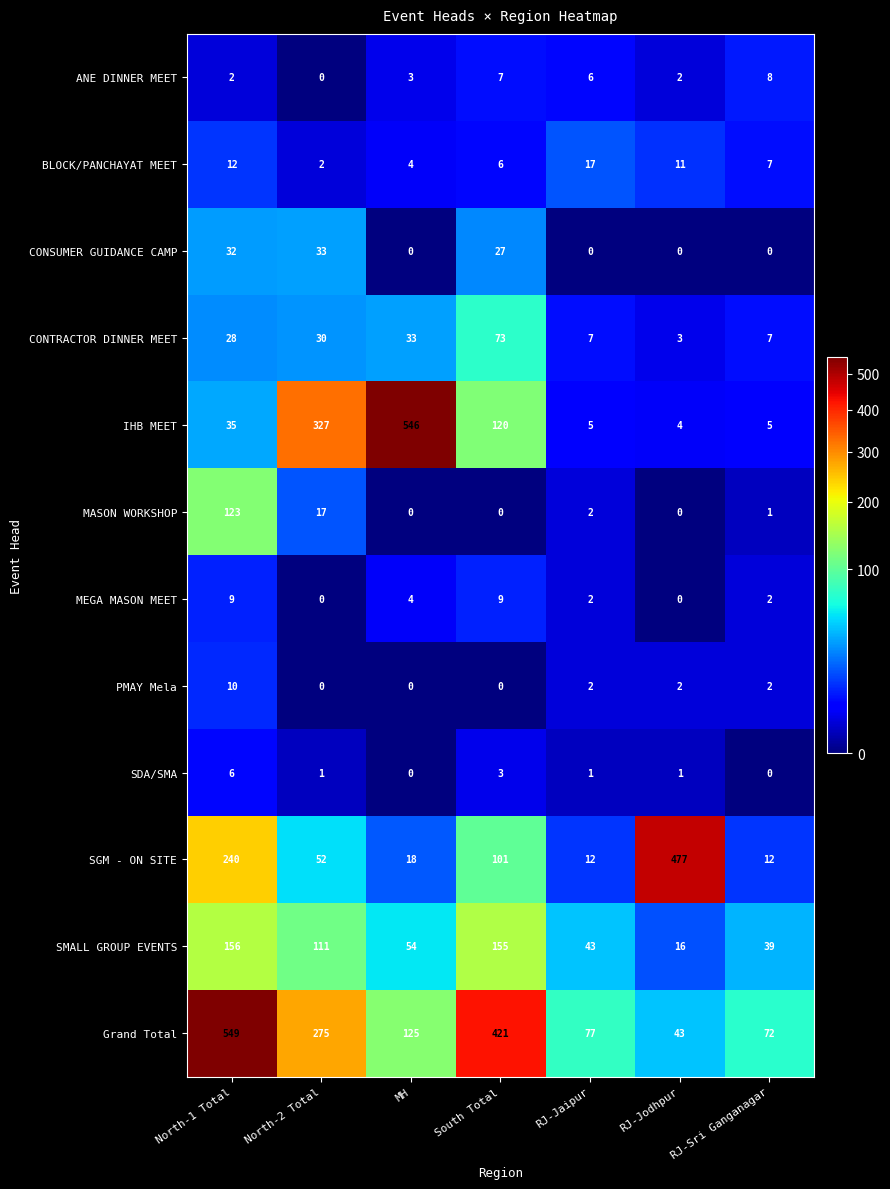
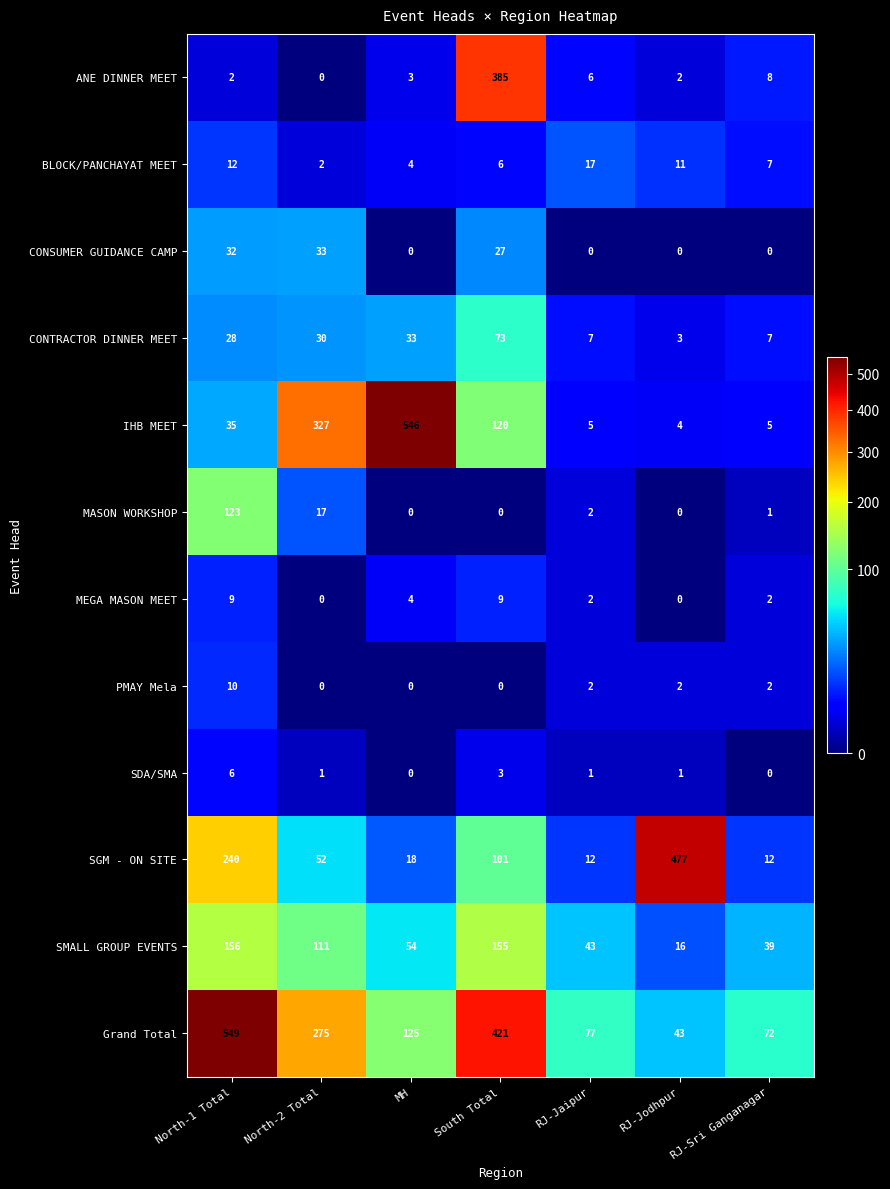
  {
    "ANE DINNER MEET": {
      "North-1 Total": 2,
      "North-2 Total": 0,
      "MH": 3,
-     "South Total": 7,
+     "South Total": 385,
      "RJ-Jaipur": 6,
      "RJ-Jodhpur": 2,
      "RJ-Sri Ganganagar": 8
    },
    "BLOCK/PANCHAYAT MEET": {
      "North-1 Total": 12,
      "North-2 Total": 2,
      "MH": 4,
      "South Total": 6,
      "RJ-Jaipur": 17,
      "RJ-Jodhpur": 11,
      "RJ-Sri Ganganagar": 7
    },
    "CONSUMER GUIDANCE CAMP": {
      "North-1 Total": 32,
      "North-2 Total": 33,
      "MH": 0,
      "South Total": 27,
      "RJ-Jaipur": 0,
      "RJ-Jodhpur": 0,
      "RJ-Sri Ganganagar": 0
    },
    "CONTRACTOR DINNER MEET": {
      "North-1 Total": 28,
      "North-2 Total": 30,
      "MH": 33,
      "South Total": 73,
      "RJ-Jaipur": 7,
      "RJ-Jodhpur": 3,
      "RJ-Sri Ganganagar": 7
    },
    "IHB MEET": {
      "North-1 Total": 35,
      "North-2 Total": 327,
      "MH": 546,
      "South Total": 120,
      "RJ-Jaipur": 5,
      "RJ-Jodhpur": 4,
      "RJ-Sri Ganganagar": 5
    },
    "MASON WORKSHOP": {
      "North-1 Total": 123,
      "North-2 Total": 17,
      "MH": 0,
      "South Total": 0,
      "RJ-Jaipur": 2,
      "RJ-Jodhpur": 0,
      "RJ-Sri Ganganagar": 1
    },
    "MEGA MASON MEET": {
      "North-1 Total": 9,
      "North-2 Total": 0,
      "MH": 4,
      "South Total": 9,
      "RJ-Jaipur": 2,
      "RJ-Jodhpur": 0,
      "RJ-Sri Ganganagar": 2
    },
    "PMAY Mela": {
      "North-1 Total": 10,
      "North-2 Total": 0,
      "MH": 0,
      "South Total": 0,
      "RJ-Jaipur": 2,
      "RJ-Jodhpur": 2,
      "RJ-Sri Ganganagar": 2
    },
    "SDA/SMA": {
      "North-1 Total": 6,
      "North-2 Total": 1,
      "MH": 0,
      "South Total": 3,
      "RJ-Jaipur": 1,
      "RJ-Jodhpur": 1,
      "RJ-Sri Ganganagar": 0
    },
    "SGM - ON SITE": {
      "North-1 Total": 240,
      "North-2 Total": 52,
      "MH": 18,
      "South Total": 101,
      "RJ-Jaipur": 12,
      "RJ-Jodhpur": 477,
      "RJ-Sri Ganganagar": 12
    },
    "SMALL GROUP EVENTS": {
      "North-1 Total": 156,
      "North-2 Total": 111,
      "MH": 54,
      "South Total": 155,
      "RJ-Jaipur": 43,
      "RJ-Jodhpur": 16,
      "RJ-Sri Ganganagar": 39
    },
    "Grand Total": {
      "North-1 Total": 549,
      "North-2 Total": 275,
      "MH": 125,
      "South Total": 421,
      "RJ-Jaipur": 77,
      "RJ-Jodhpur": 43,
      "RJ-Sri Ganganagar": 72
    }
  }
